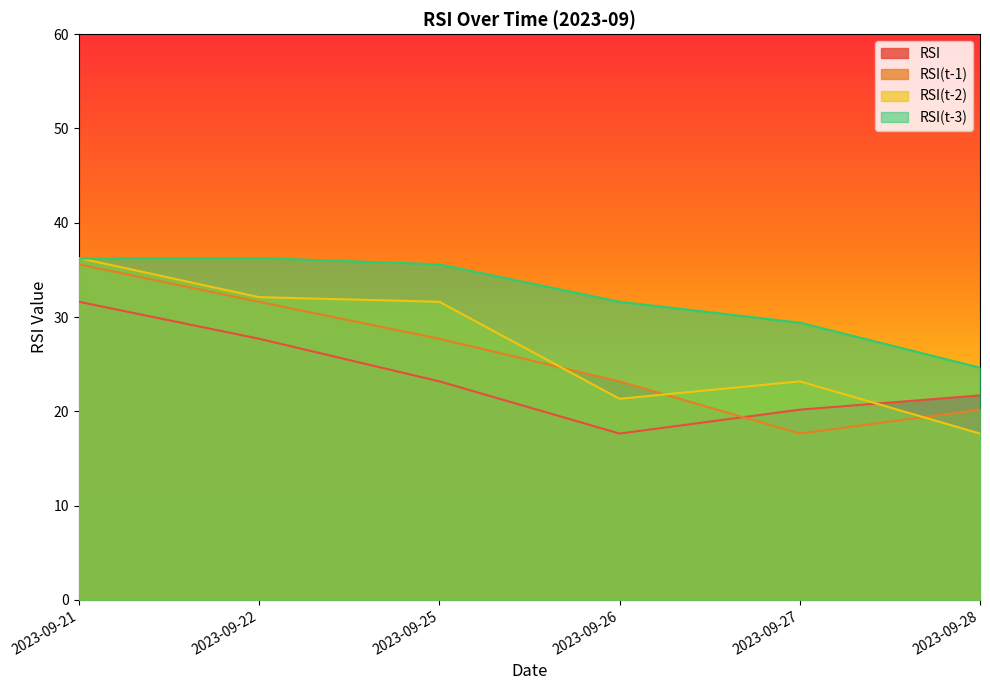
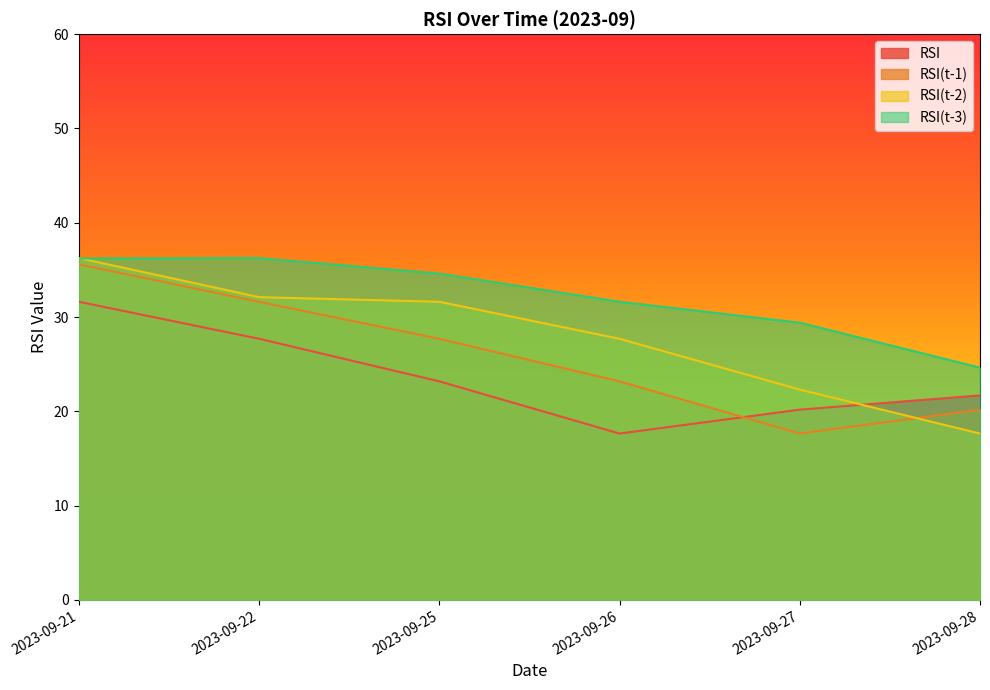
  {
    "RSI(t-2)": {
      "2023-09-22": 32,
      "2023-09-25": 32,
-     "2023-09-26": 21,
-     "2023-09-27": 23,
+     "2023-09-26": 28,
+     "2023-09-27": 22,
      "2023-09-28": 18
    },
    "RSI(t-3)": {
      "2023-09-22": 36,
-     "2023-09-25": 36,
+     "2023-09-25": 35,
      "2023-09-26": 32,
      "2023-09-27": 29,
      "2023-09-28": 25
    }
  }
